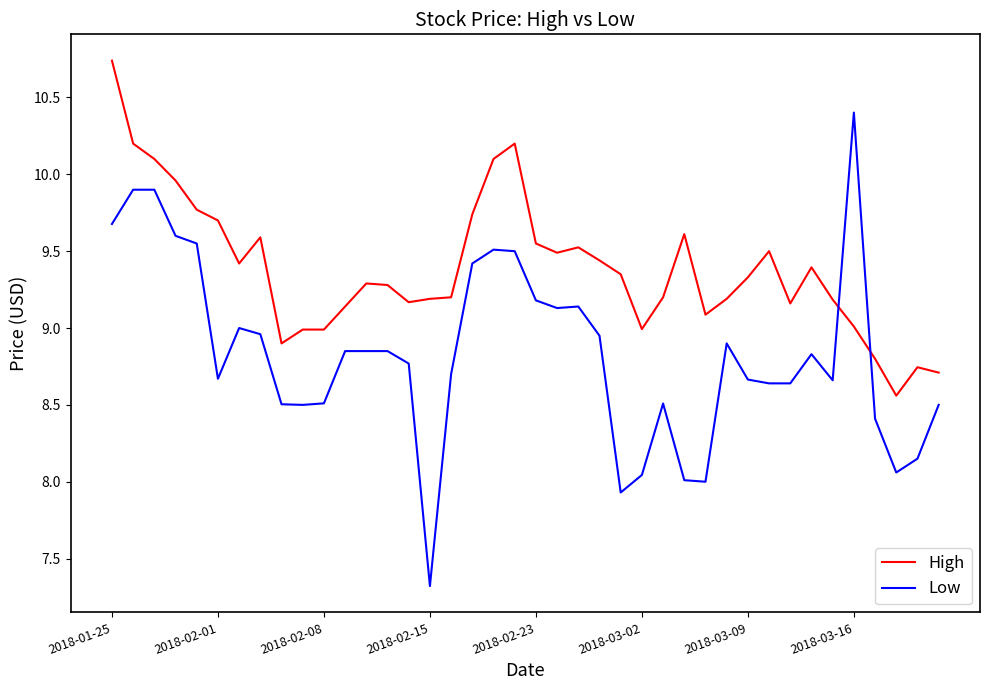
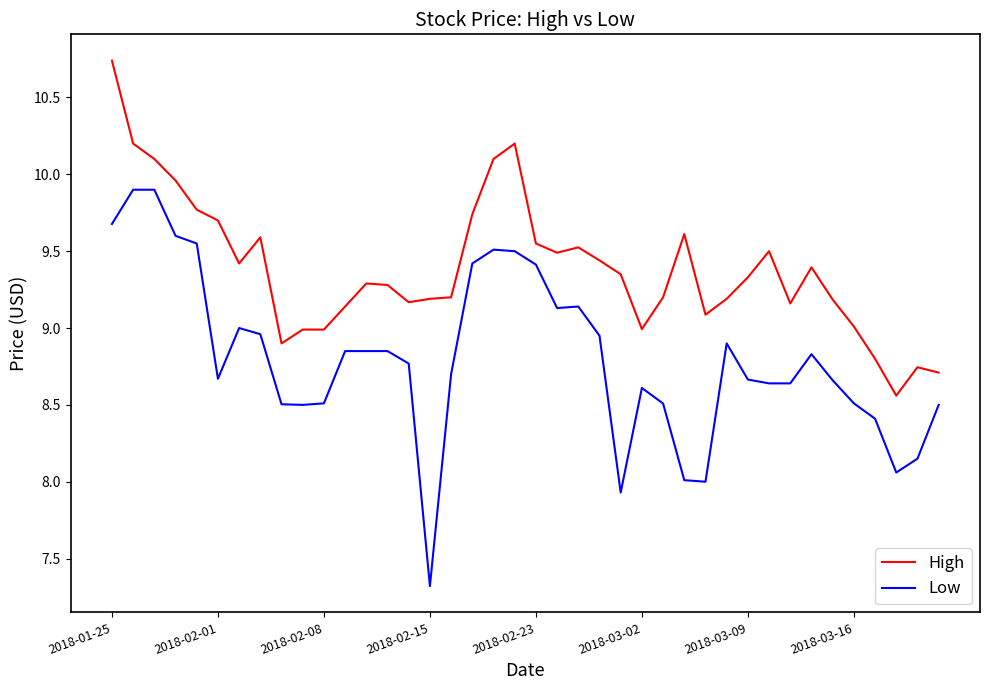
  {
    "High": {
      "2018-01-25": 10.74,
      "2018-02-01": 9.70,
      "2018-02-08": 8.99,
      "2018-02-15": 9.19,
      "2018-02-23": 9.55,
      "2018-03-02": 8.99,
      "2018-03-09": 9.33,
      "2018-03-16": 9.01
    },
    "Low": {
      "2018-01-25": 9.68,
      "2018-02-01": 8.67,
      "2018-02-08": 8.51,
      "2018-02-15": 7.32,
-     "2018-02-23": 9.18,
-     "2018-03-02": 8.04,
+     "2018-02-23": 9.41,
+     "2018-03-02": 8.61,
      "2018-03-09": 8.66,
-     "2018-03-16": 10.40
+     "2018-03-16": 8.51
    }
  }
